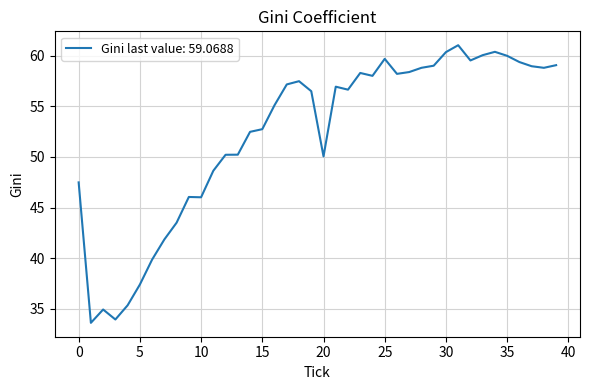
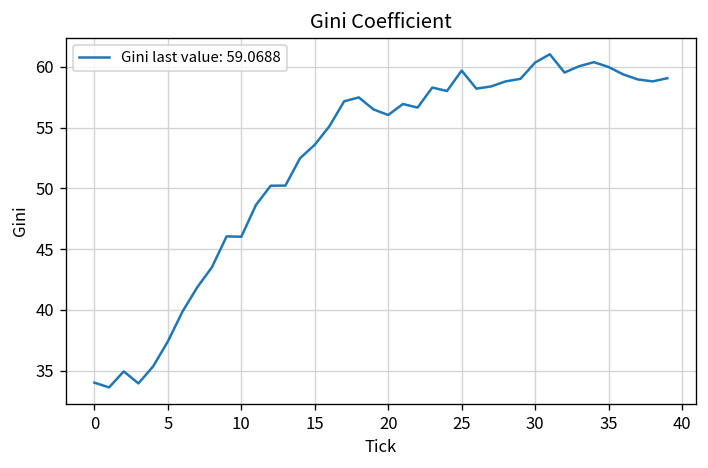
  {
-   "0": 47.5,
+   "0": 34.0,
    "5": 37.4,
    "10": 46.0,
-   "15": 52.7,
-   "20": 50.1,
+   "15": 53.6,
+   "20": 56.0,
    "25": 59.7,
    "30": 60.4,
    "35": 60.0
  }
